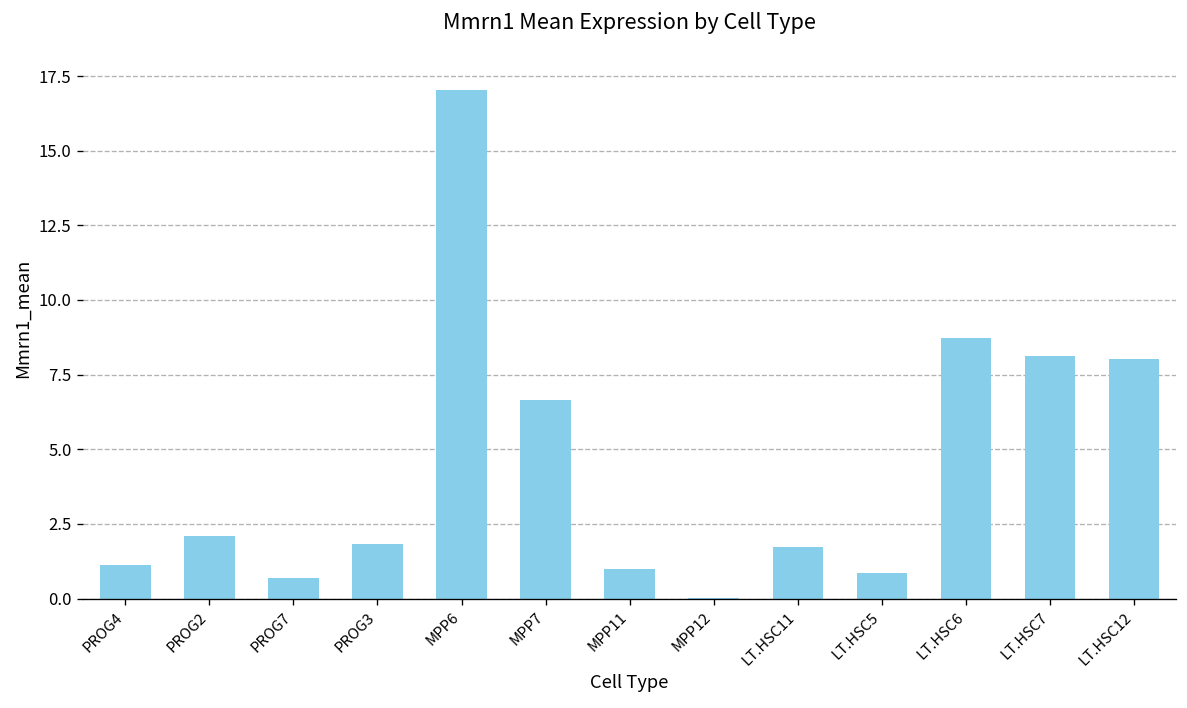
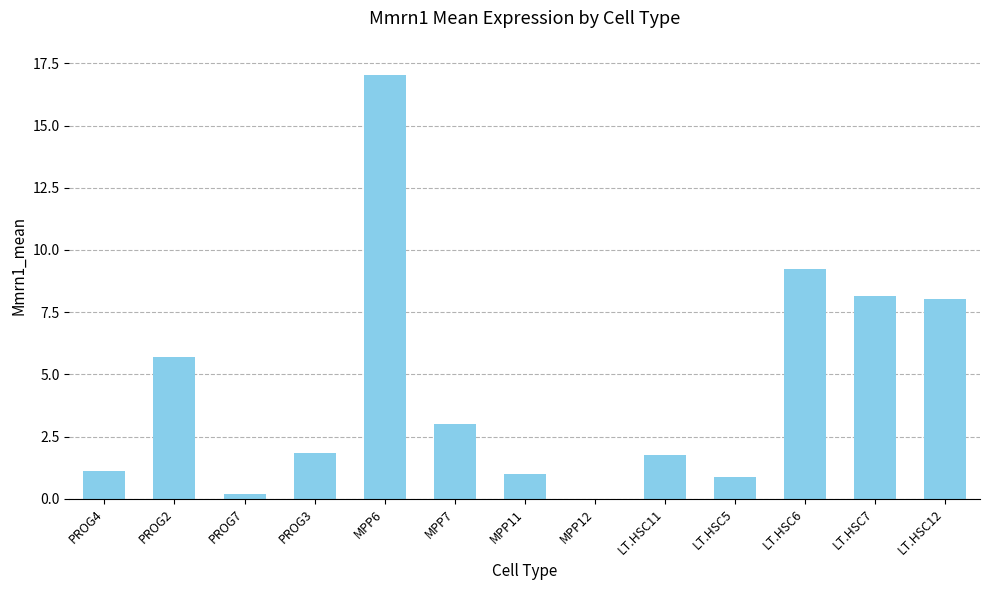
  {
    "PROG4": 1.1,
-   "PROG2": 2.1,
-   "PROG7": 0.7,
+   "PROG2": 5.7,
+   "PROG7": 0.2,
    "PROG3": 1.8,
    "MPP6": 17.0,
-   "MPP7": 6.7,
+   "MPP7": 3.0,
    "MPP11": 1.0,
    "LT.HSC11": 1.7,
    "LT.HSC5": 0.9,
-   "LT.HSC6": 8.7,
+   "LT.HSC6": 9.2,
    "LT.HSC7": 8.1,
    "LT.HSC12": 8.0
  }
